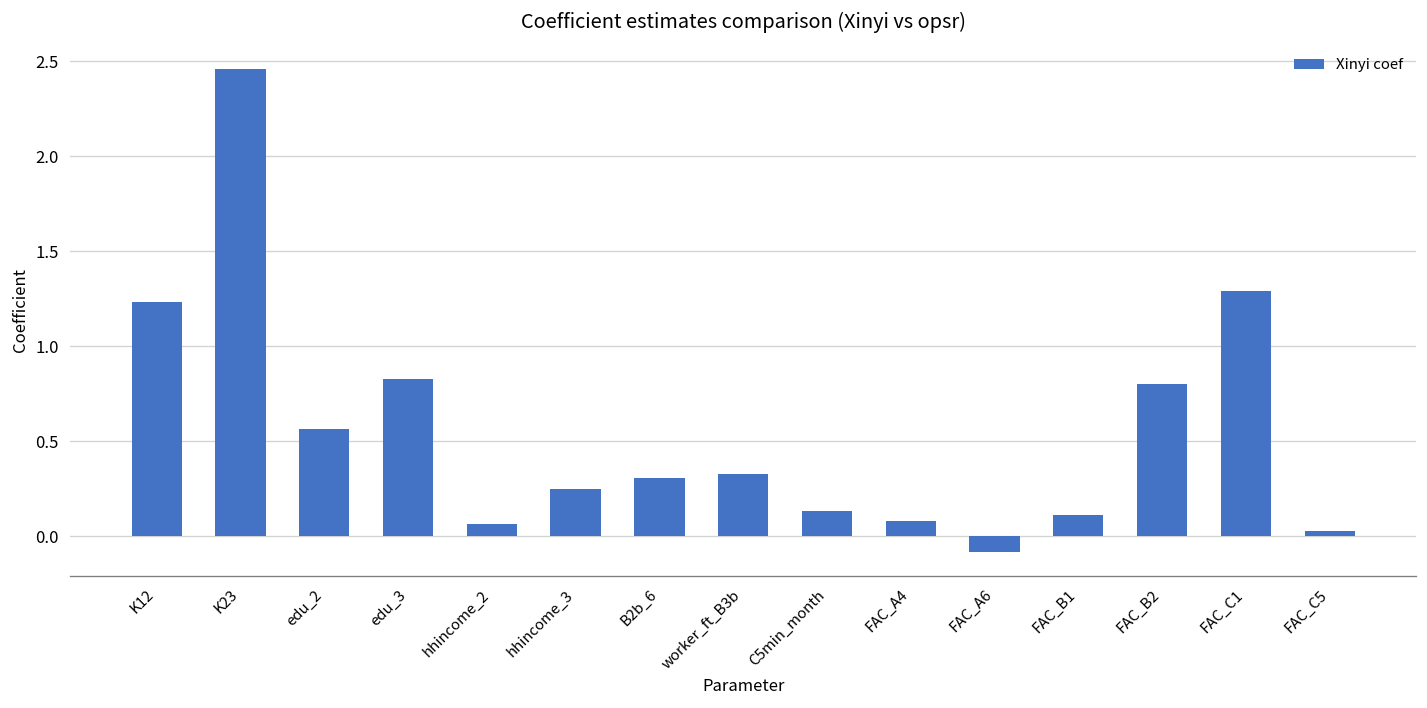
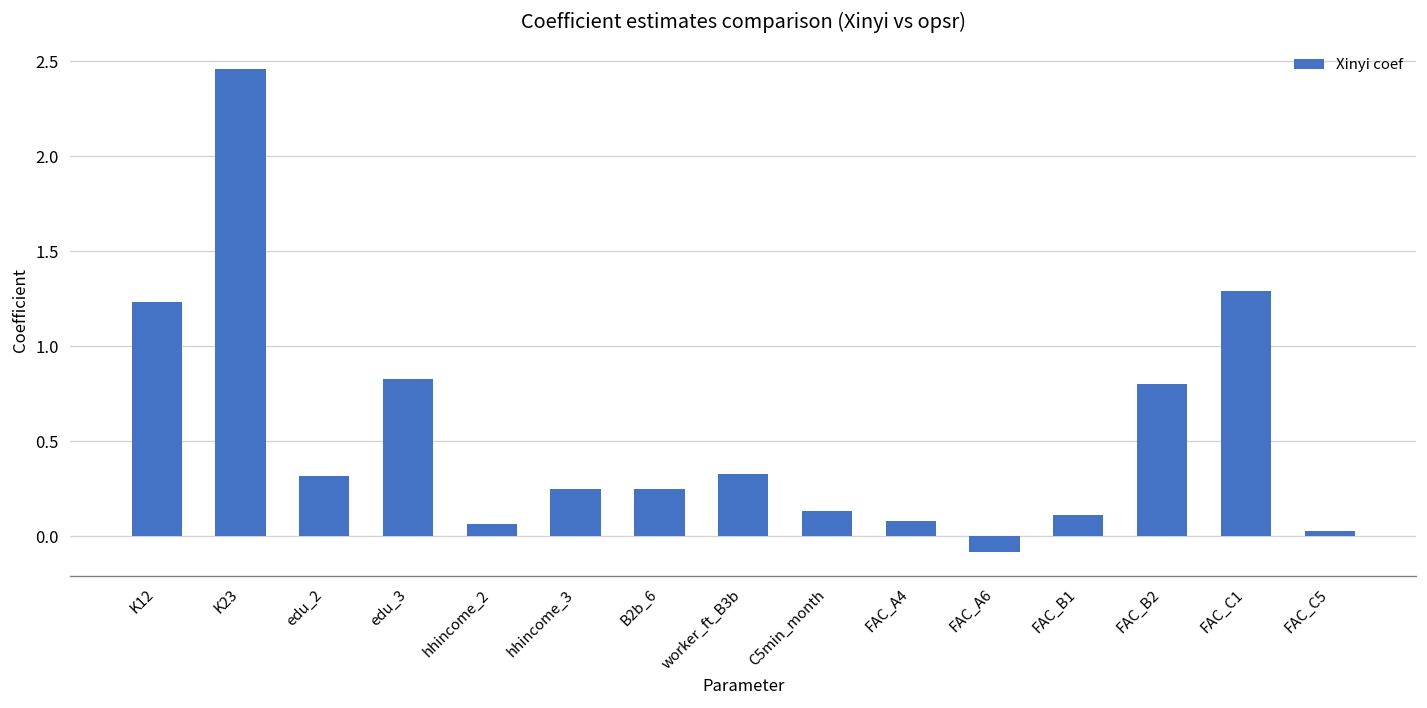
  {
    "K12": 1.23,
    "K23": 2.46,
-   "edu_2": 0.56,
+   "edu_2": 0.32,
    "edu_3": 0.82,
    "hhincome_2": 0.06,
    "hhincome_3": 0.25,
-   "B2b_6": 0.31,
+   "B2b_6": 0.25,
    "worker_ft_B3b": 0.33,
    "C5min_month": 0.13,
    "FAC_A4": 0.08,
    "FAC_A6": -0.08,
    "FAC_B1": 0.11,
    "FAC_B2": 0.80,
    "FAC_C1": 1.29,
    "FAC_C5": 0.03
  }
